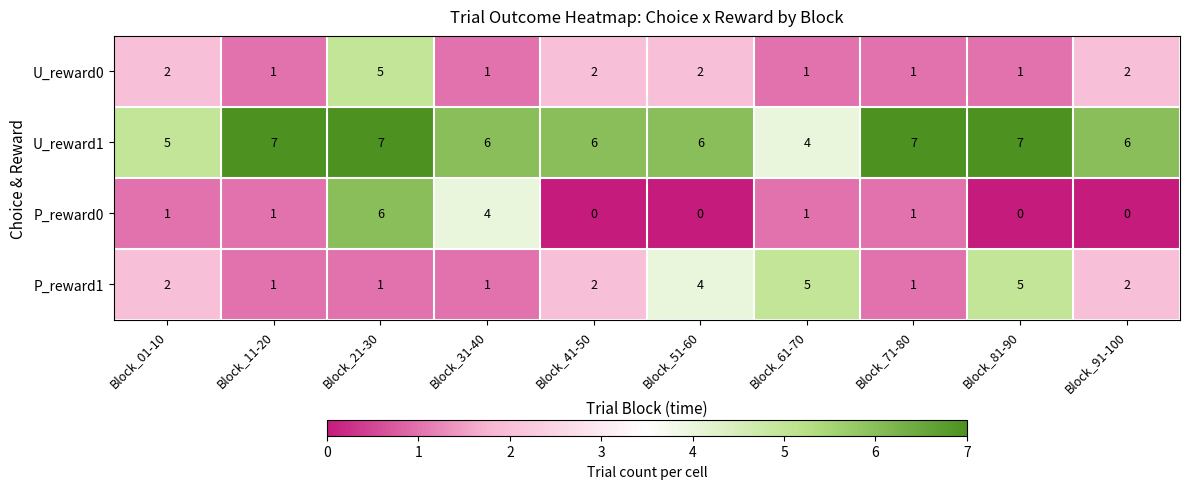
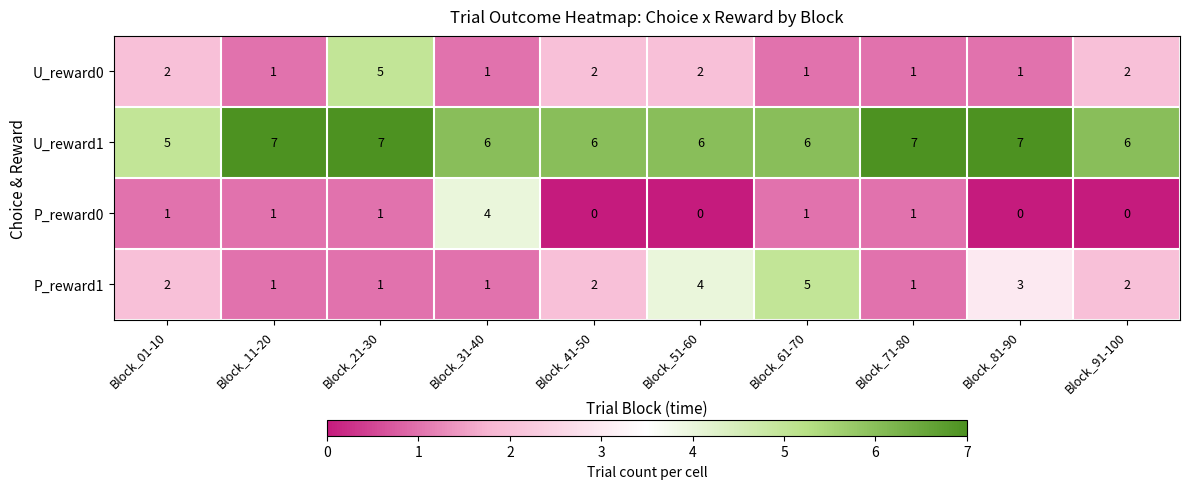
  {
    "U_reward0": {
      "Block_01-10": 2,
      "Block_11-20": 1,
      "Block_21-30": 5,
      "Block_31-40": 1,
      "Block_41-50": 2,
      "Block_51-60": 2,
      "Block_61-70": 1,
      "Block_71-80": 1,
      "Block_81-90": 1,
      "Block_91-100": 2
    },
    "U_reward1": {
      "Block_01-10": 5,
      "Block_11-20": 7,
      "Block_21-30": 7,
      "Block_31-40": 6,
      "Block_41-50": 6,
      "Block_51-60": 6,
-     "Block_61-70": 4,
+     "Block_61-70": 6,
      "Block_71-80": 7,
      "Block_81-90": 7,
      "Block_91-100": 6
    },
    "P_reward0": {
      "Block_01-10": 1,
      "Block_11-20": 1,
-     "Block_21-30": 6,
+     "Block_21-30": 1,
      "Block_31-40": 4,
      "Block_41-50": 0,
      "Block_51-60": 0,
      "Block_61-70": 1,
      "Block_71-80": 1,
      "Block_81-90": 0,
      "Block_91-100": 0
    },
    "P_reward1": {
      "Block_01-10": 2,
      "Block_11-20": 1,
      "Block_21-30": 1,
      "Block_31-40": 1,
      "Block_41-50": 2,
      "Block_51-60": 4,
      "Block_61-70": 5,
      "Block_71-80": 1,
-     "Block_81-90": 5,
+     "Block_81-90": 3,
      "Block_91-100": 2
    }
  }
